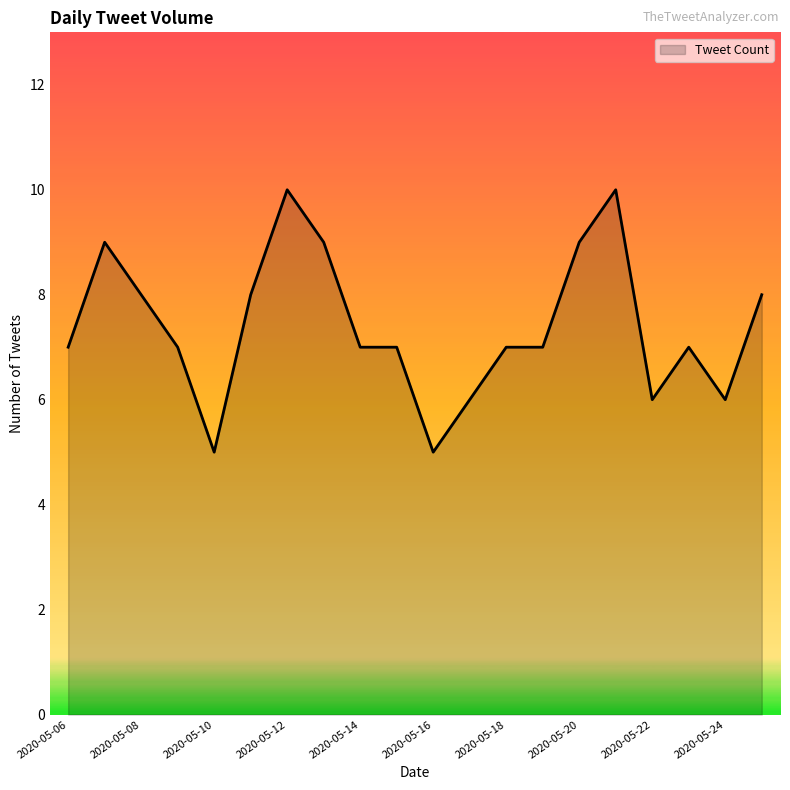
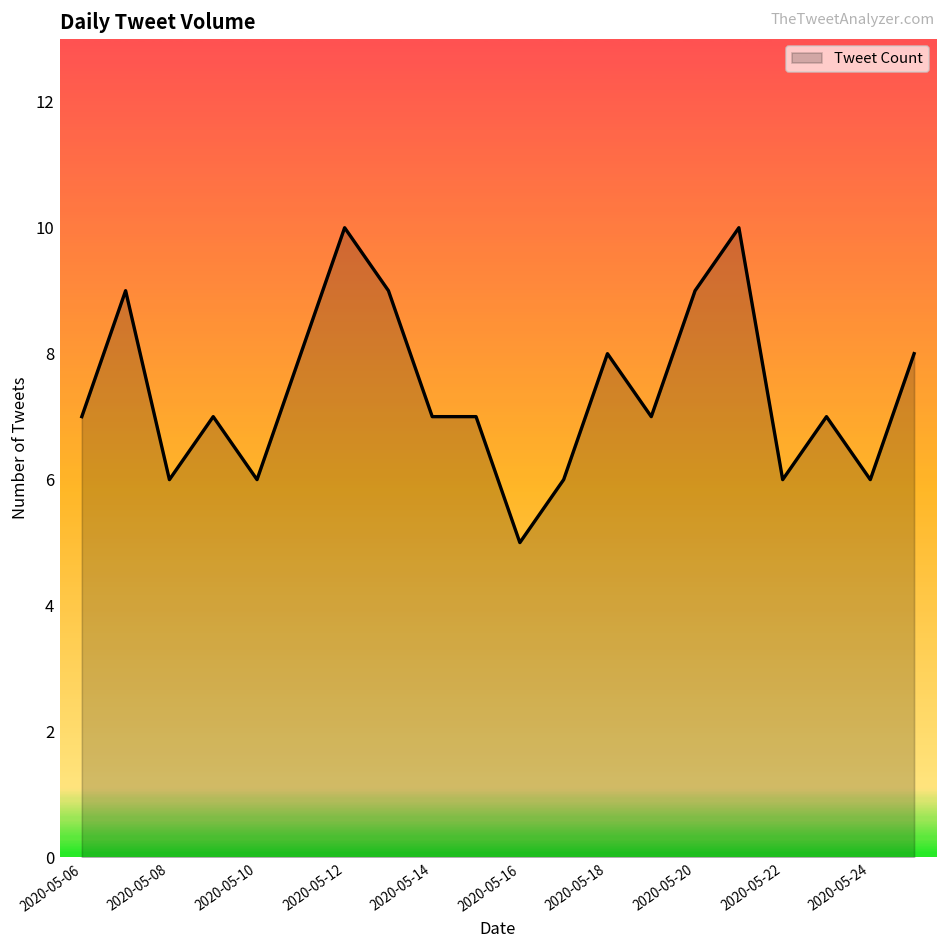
  {
    "2020-05-06": 7,
-   "2020-05-08": 8,
-   "2020-05-10": 5,
+   "2020-05-08": 6,
+   "2020-05-10": 6,
    "2020-05-12": 10,
    "2020-05-14": 7,
    "2020-05-16": 5,
-   "2020-05-18": 7,
+   "2020-05-18": 8,
    "2020-05-20": 9,
    "2020-05-22": 6,
    "2020-05-24": 6
  }
